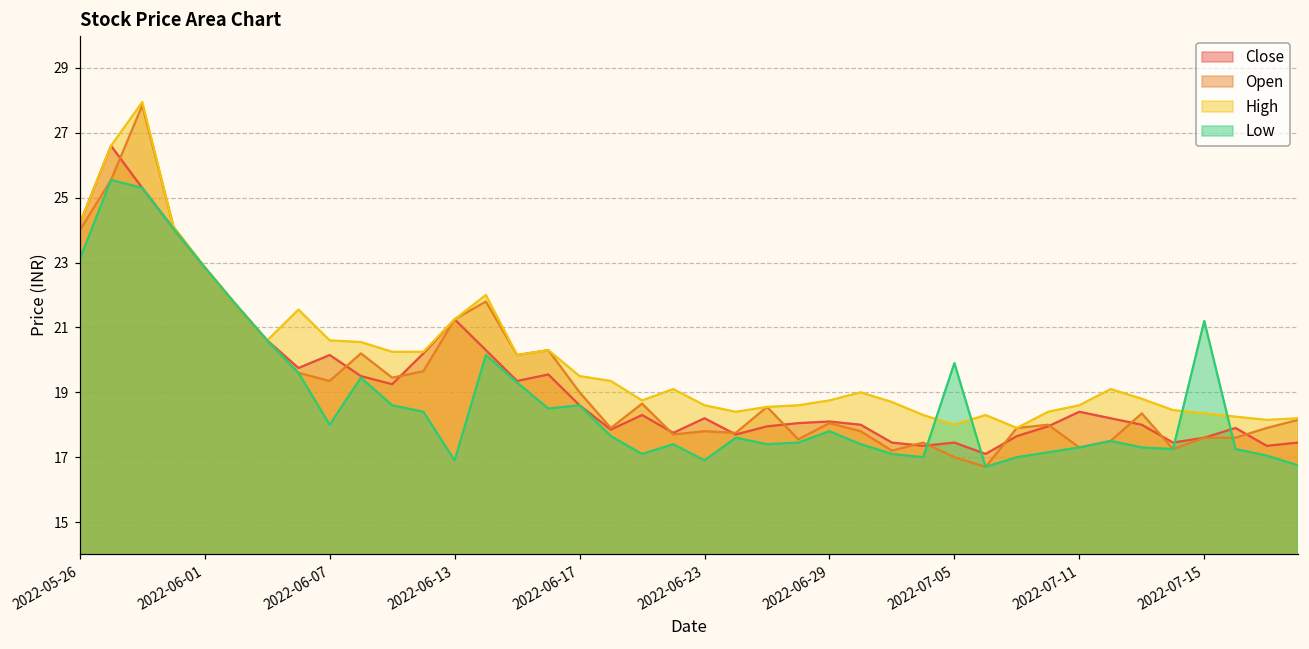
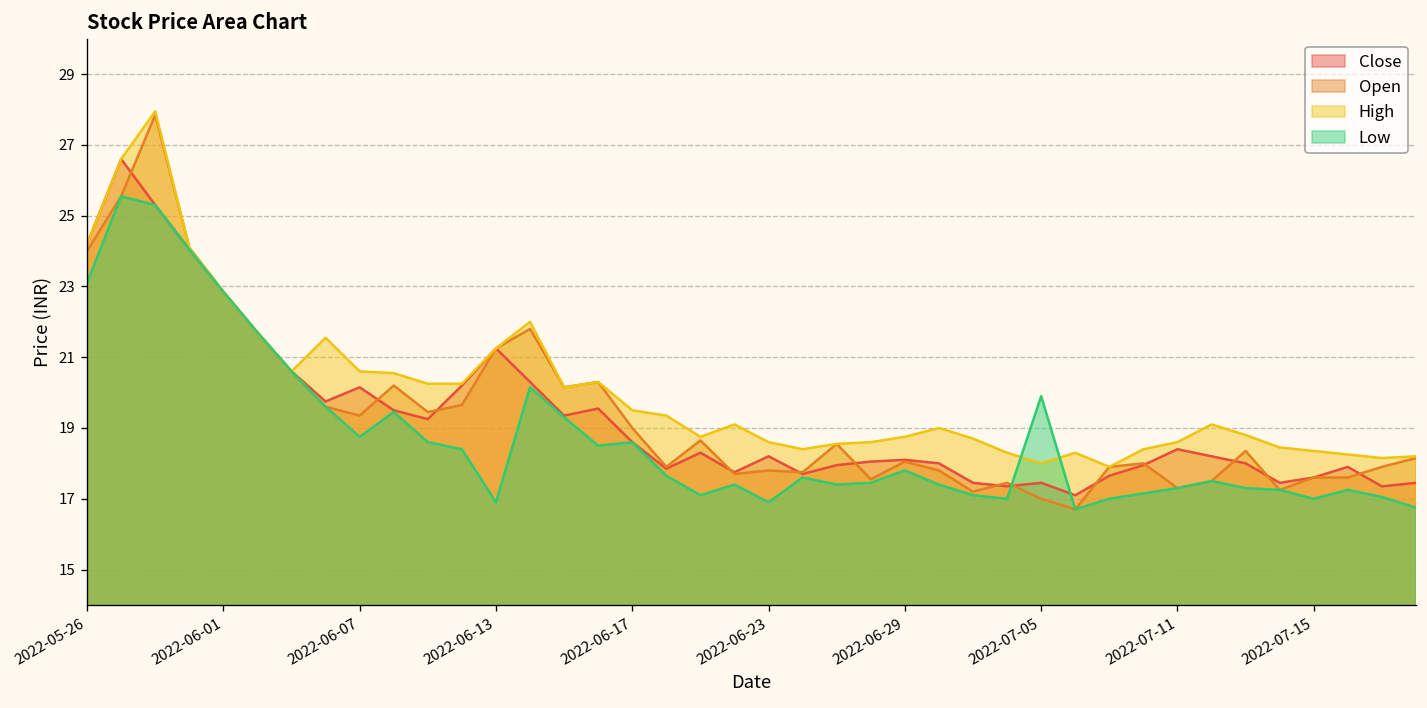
  {
    "Low": {
      "2022-05-26": 23.1,
-     "2022-06-07": 18.0,
+     "2022-06-07": 18.8,
      "2022-06-13": 16.9,
      "2022-06-23": 16.9,
      "2022-06-29": 17.8,
      "2022-07-05": 19.9,
-     "2022-07-15": 21.2
+     "2022-07-15": 17.0
    }
  }
